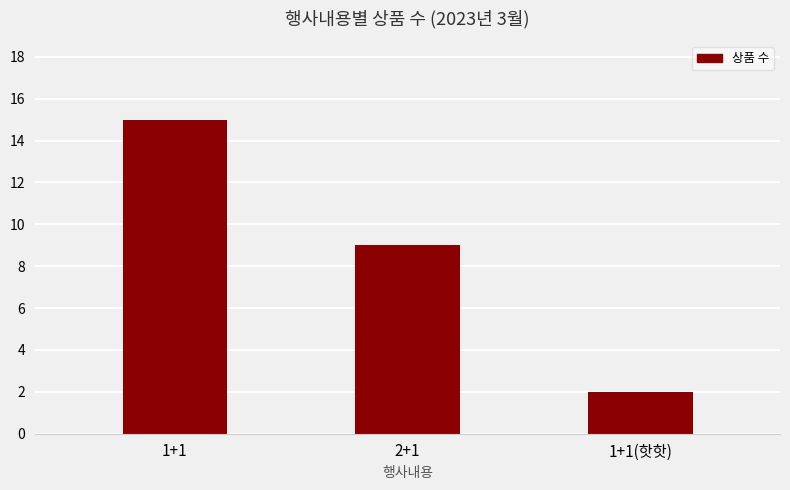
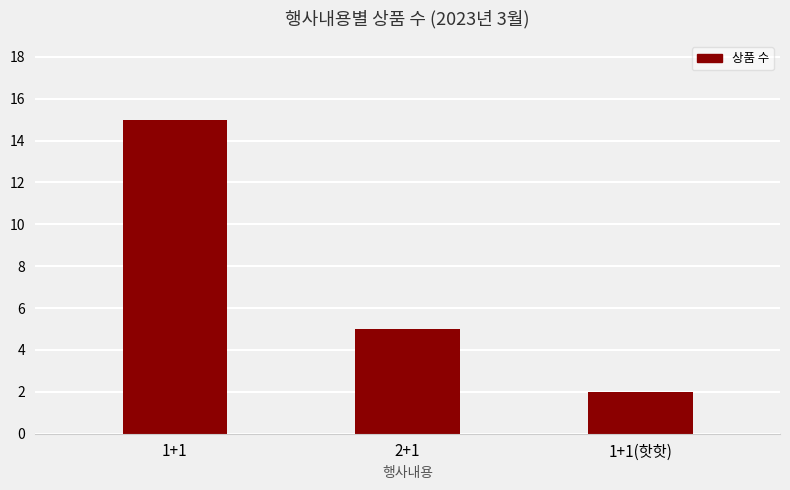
  {
    "1+1": 15,
-   "2+1": 9,
+   "2+1": 5,
    "1+1(핫핫)": 2
  }
